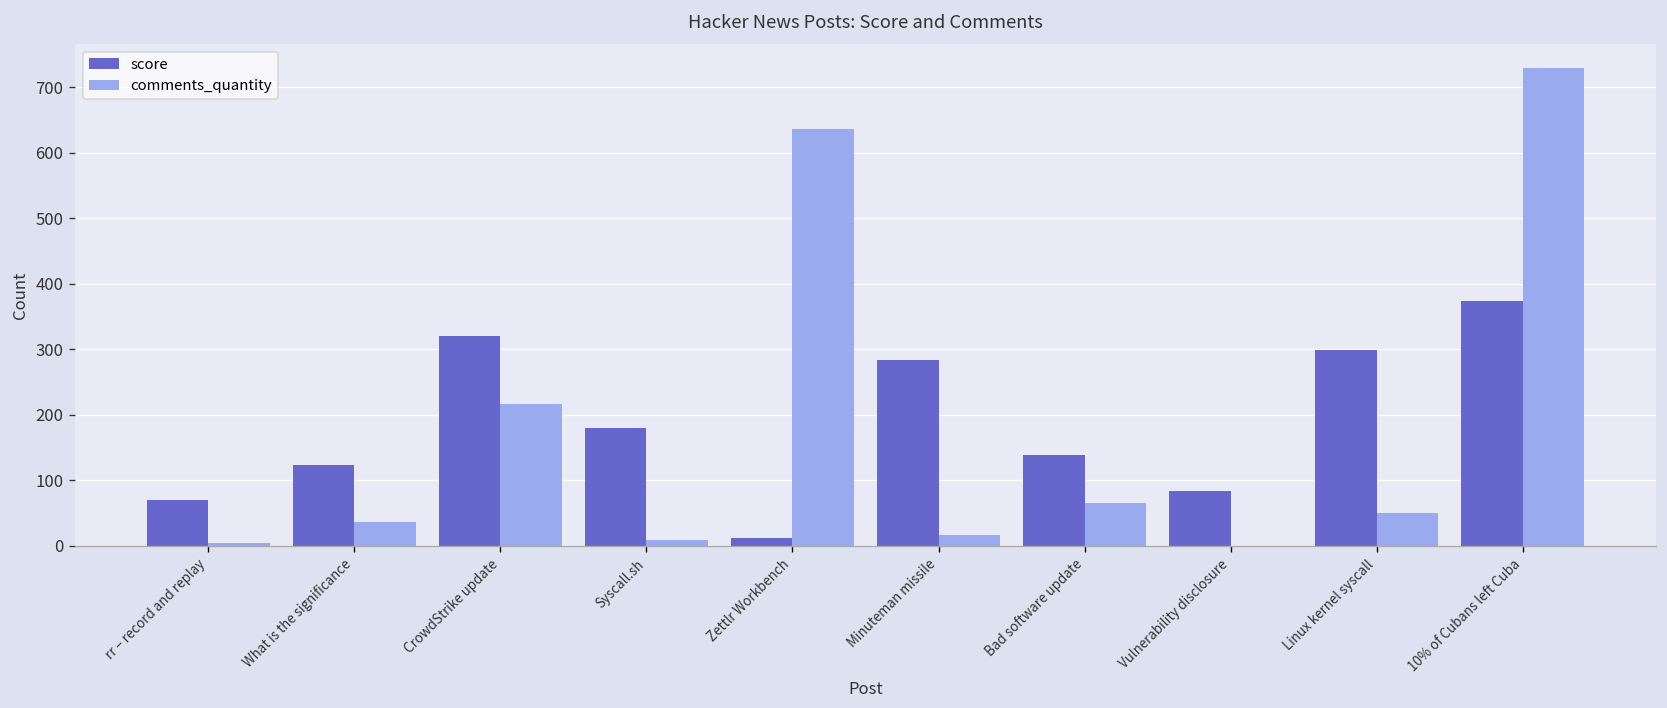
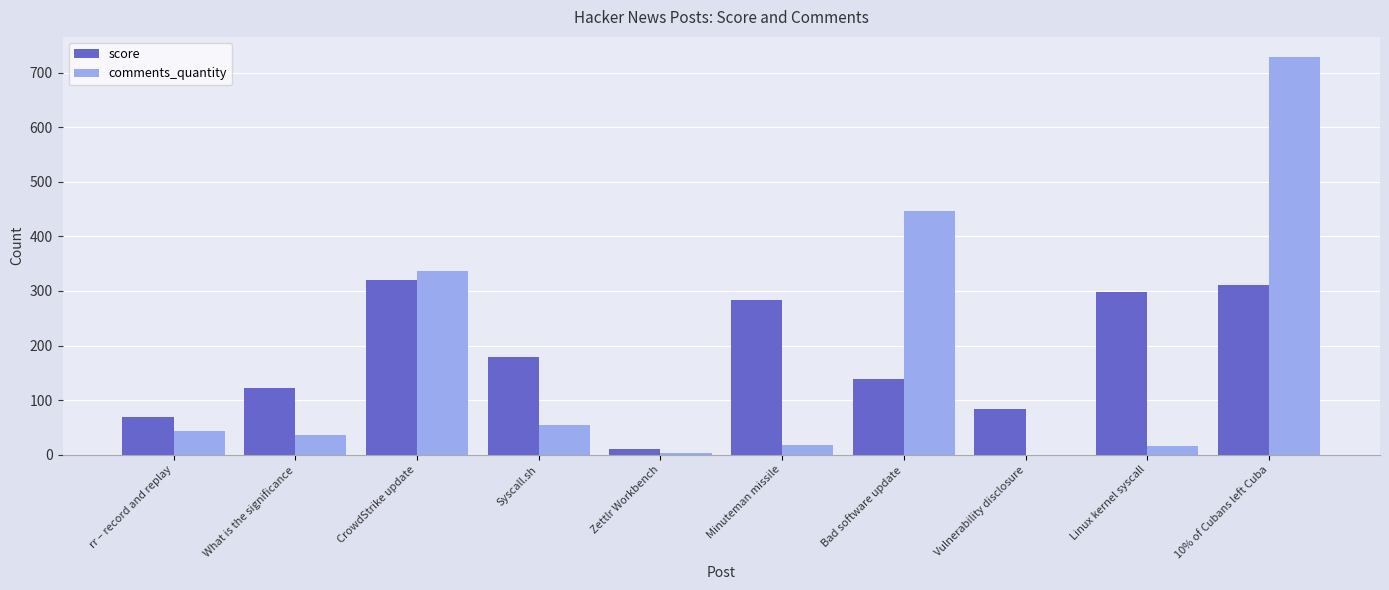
  {
    "score": {
      "rr – record and replay": 70,
      "What is the significance": 120,
      "CrowdStrike update": 320,
      "Syscall.sh": 180,
      "Zettlr Workbench": 10,
      "Minuteman missile": 280,
      "Bad software update": 140,
      "Vulnerability disclosure": 80,
      "Linux kernel syscall": 300,
-     "10% of Cubans left Cuba": 370
+     "10% of Cubans left Cuba": 310
    },
    "comments_quantity": {
-     "rr – record and replay": 0,
+     "rr – record and replay": 40,
      "What is the significance": 40,
-     "CrowdStrike update": 220,
-     "Syscall.sh": 10,
-     "Zettlr Workbench": 640,
+     "CrowdStrike update": 340,
+     "Syscall.sh": 60,
+     "Zettlr Workbench": 0,
      "Minuteman missile": 20,
-     "Bad software update": 70,
+     "Bad software update": 450,
      "Vulnerability disclosure": 0,
-     "Linux kernel syscall": 50,
+     "Linux kernel syscall": 20,
      "10% of Cubans left Cuba": 730
    }
  }
